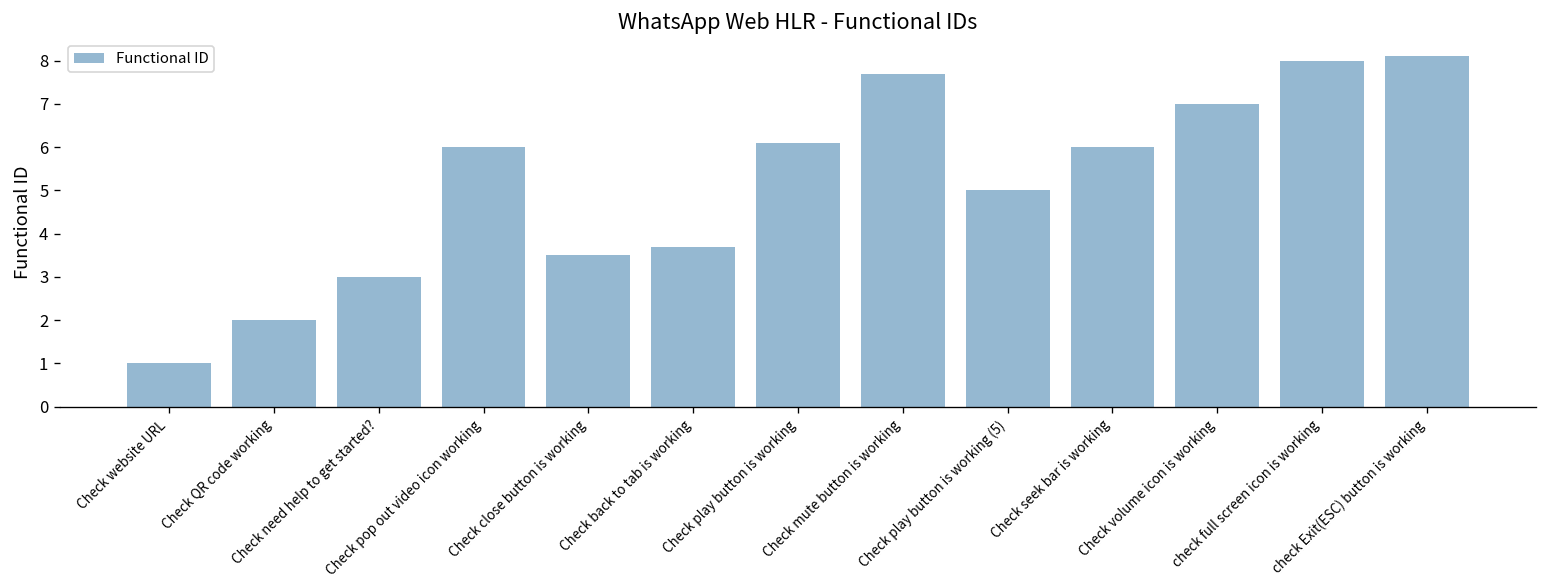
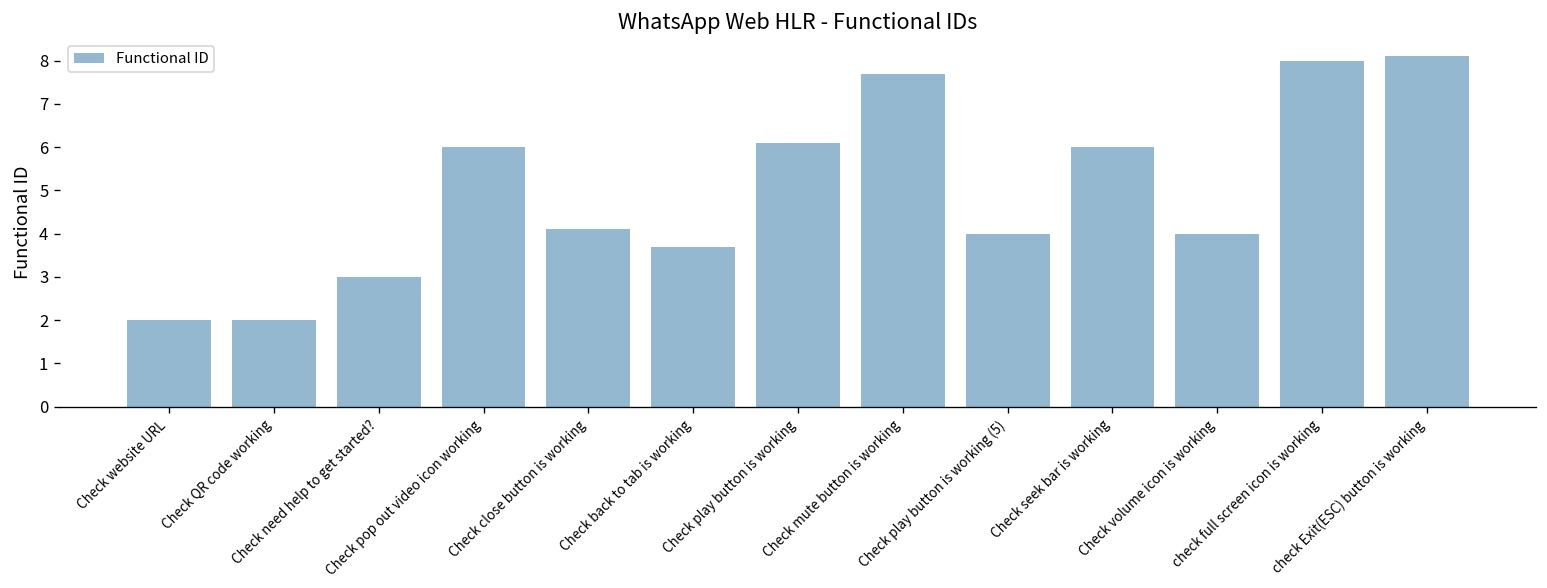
  {
-   "Check website URL": 1,
+   "Check website URL": 2,
    "Check QR code working": 2.0,
    "Check need help to get started?": 3.0,
    "Check pop out video icon working": 6.0,
-   "Check close button is working": 3.5,
+   "Check close button is working": 4.1,
    "Check back to tab is working": 3.7,
    "Check play button is working": 6.1,
    "Check mute button is working": 7.7,
-   "Check play button is working (5)": 5,
+   "Check play button is working (5)": 4,
    "Check seek bar is working": 6.0,
-   "Check volume icon is working": 7,
+   "Check volume icon is working": 4,
    "check full screen icon is working": 8.0,
    "check Exit(ESC) button is working": 8.1
  }
